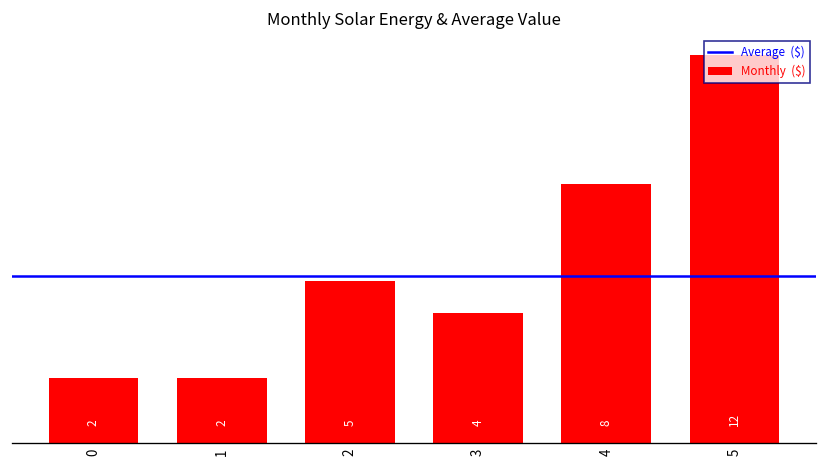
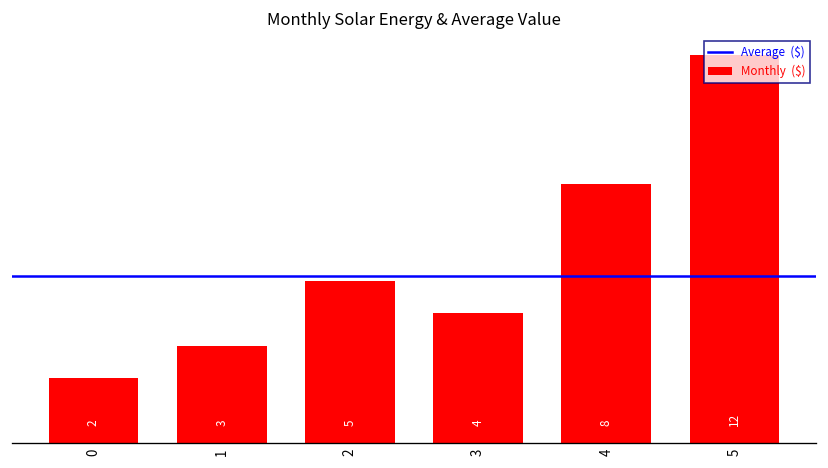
  {
    "0": 2,
-   "1": 2,
+   "1": 3,
    "2": 5,
    "3": 4,
    "4": 8
  }
